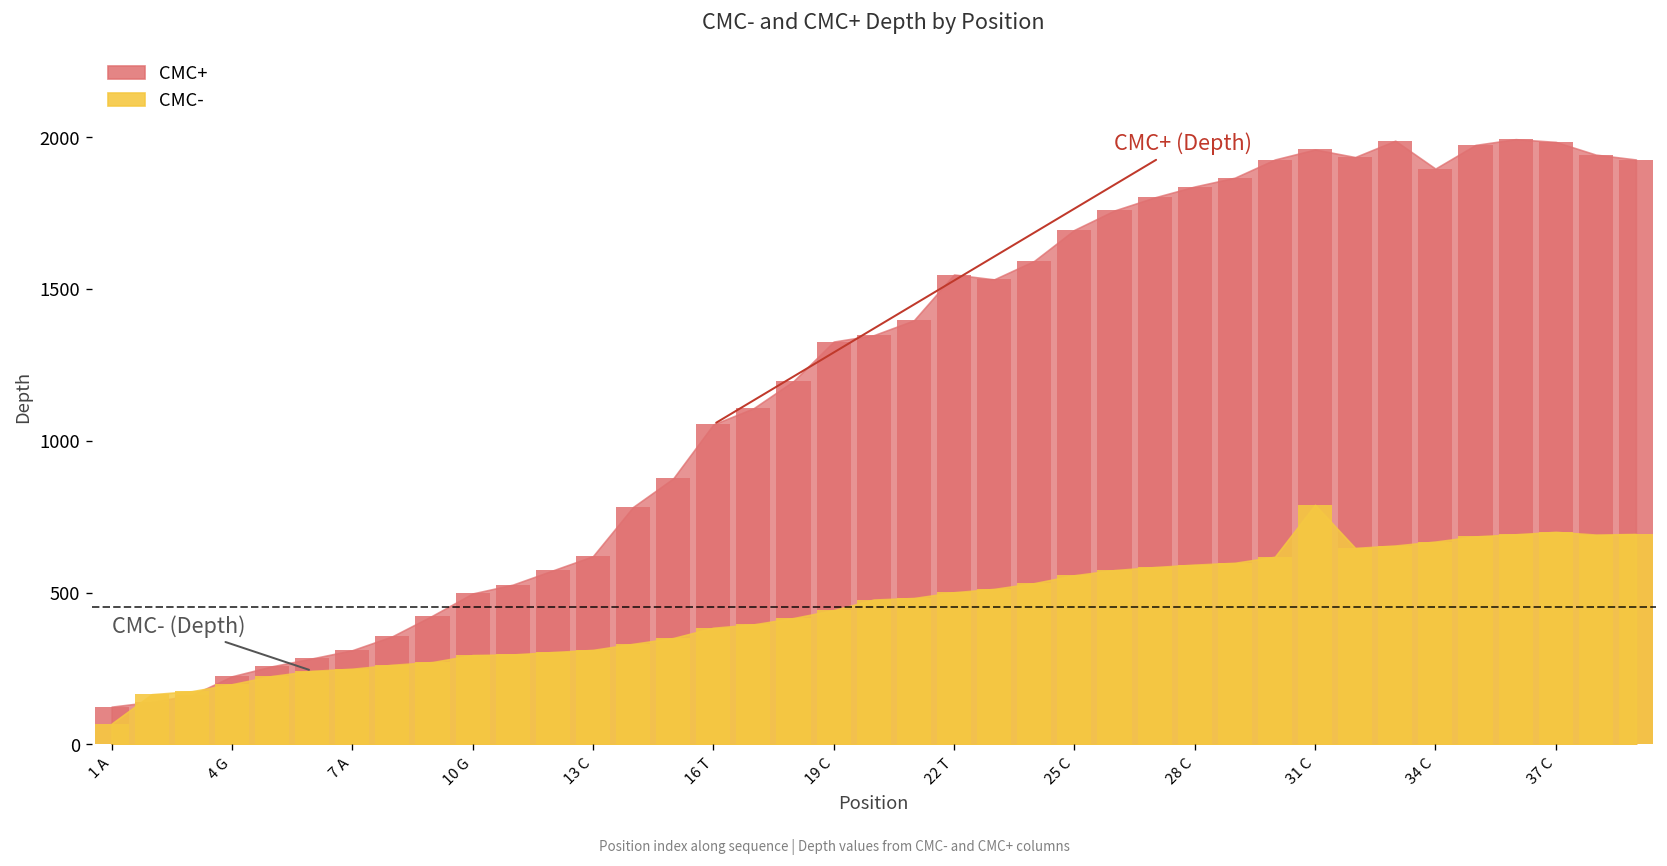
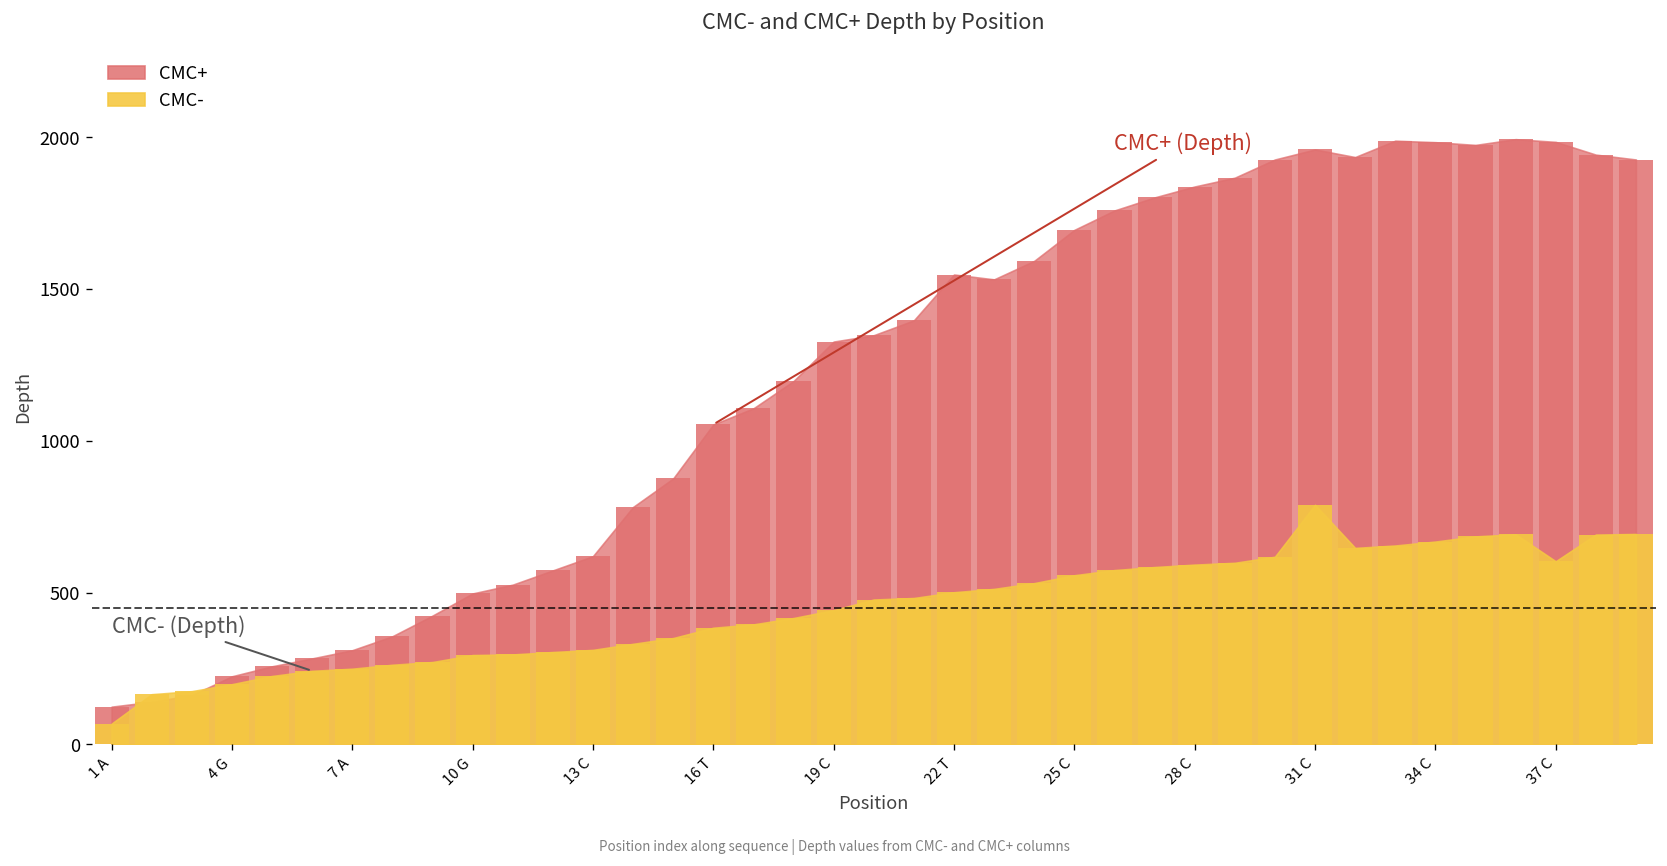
  {
    "CMC+": {
      "1 A": 120,
      "4 G": 220,
      "7 A": 310,
      "10 G": 500,
      "13 C": 620,
      "16 T": 1050,
      "19 C": 1330,
      "22 T": 1550,
      "25 C": 1700,
      "28 C": 1840,
      "31 C": 1960,
-     "34 C": 1900,
+     "34 C": 1980,
      "37 C": 1990
    },
    "CMC-": {
      "1 A": 70,
      "4 G": 200,
      "7 A": 250,
      "10 G": 290,
      "13 C": 310,
      "16 T": 380,
      "19 C": 440,
      "22 T": 500,
      "25 C": 560,
      "28 C": 590,
      "31 C": 790,
      "34 C": 670,
-     "37 C": 700
+     "37 C": 600
    }
  }
